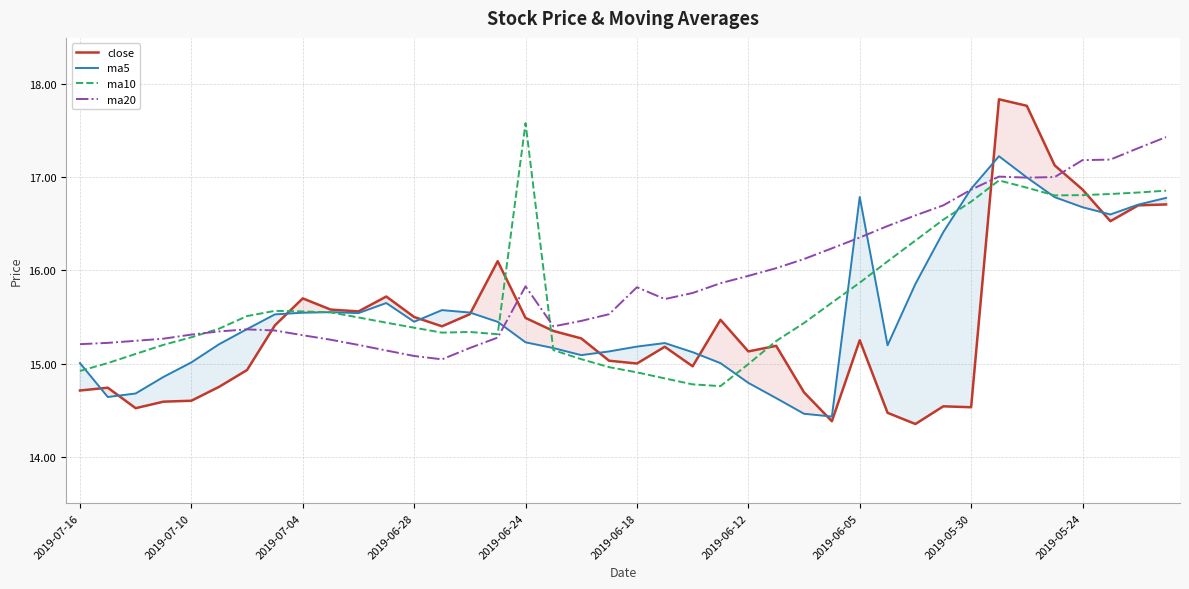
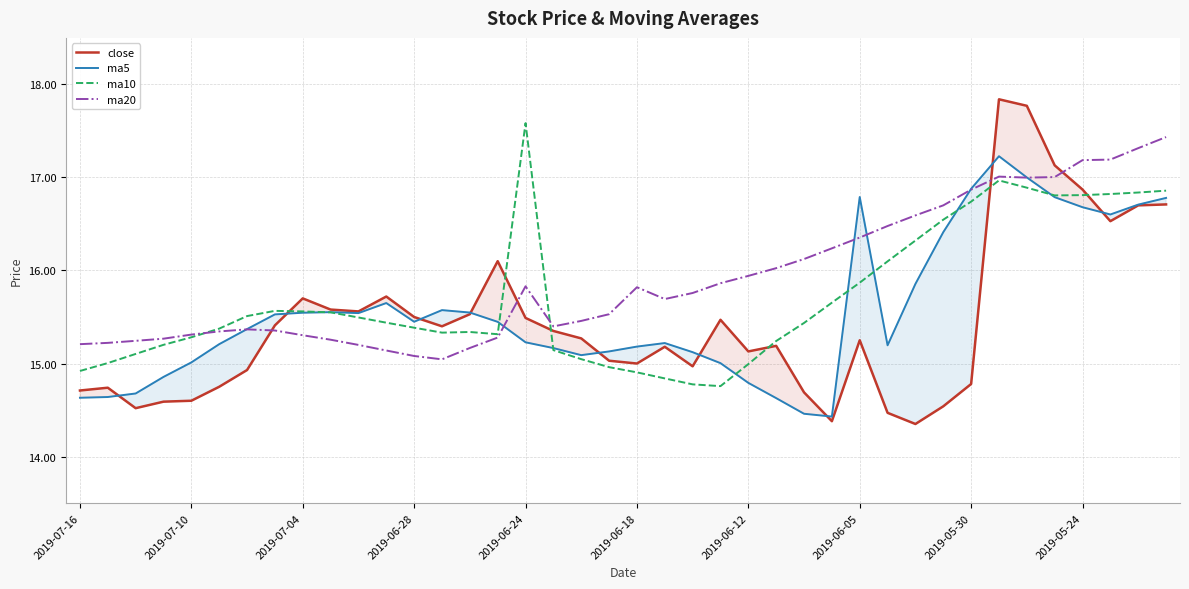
  {
    "close": {
      "2019-07-16": 14.7,
      "2019-07-10": 14.6,
      "2019-07-04": 15.7,
      "2019-06-28": 15.5,
      "2019-06-24": 15.5,
      "2019-06-18": 15.0,
      "2019-06-12": 15.1,
      "2019-06-05": 15.3,
-     "2019-05-30": 14.5,
+     "2019-05-30": 14.8,
      "2019-05-24": 16.9
    },
    "ma5": {
-     "2019-07-16": 15.0,
+     "2019-07-16": 14.6,
      "2019-07-10": 15.0,
      "2019-06-28": 15.4,
      "2019-06-24": 15.2,
      "2019-06-18": 15.2,
      "2019-06-12": 14.8,
      "2019-06-05": 16.8,
      "2019-05-24": 16.7
    },
    "ma10": {
      "2019-07-16": 14.9,
      "2019-07-10": 15.3,
      "2019-06-28": 15.4,
      "2019-06-24": 17.6,
      "2019-06-18": 14.9,
      "2019-06-12": 15.0,
      "2019-06-05": 15.9,
      "2019-05-30": 16.7,
      "2019-05-24": 16.8
    },
    "ma20": {
      "2019-07-16": 15.2,
      "2019-07-10": 15.3,
      "2019-07-04": 15.3,
      "2019-06-28": 15.1,
      "2019-06-24": 15.8,
      "2019-06-18": 15.8,
      "2019-06-12": 15.9,
      "2019-06-05": 16.4,
      "2019-05-24": 17.2
    }
  }
